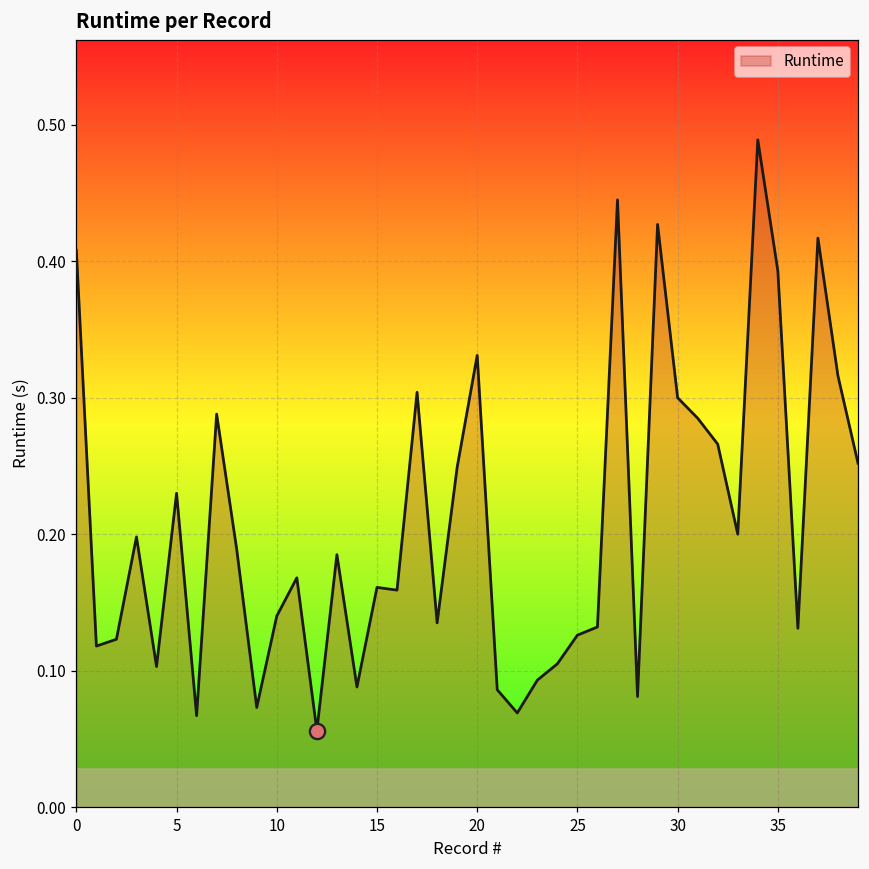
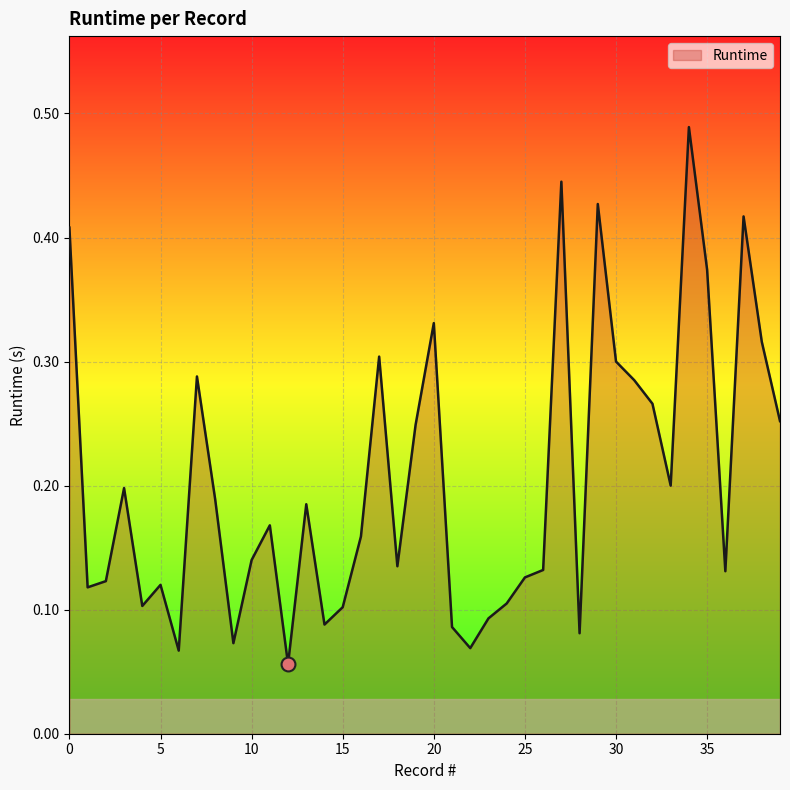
  {
    "Runtime": {
      "0": 0.408,
-     "5": 0.23,
+     "5": 0.12,
      "10": 0.140,
-     "15": 0.161,
+     "15": 0.102,
      "20": 0.331,
      "25": 0.126,
      "30": 0.300,
-     "35": 0.393
+     "35": 0.374
    }
  }
